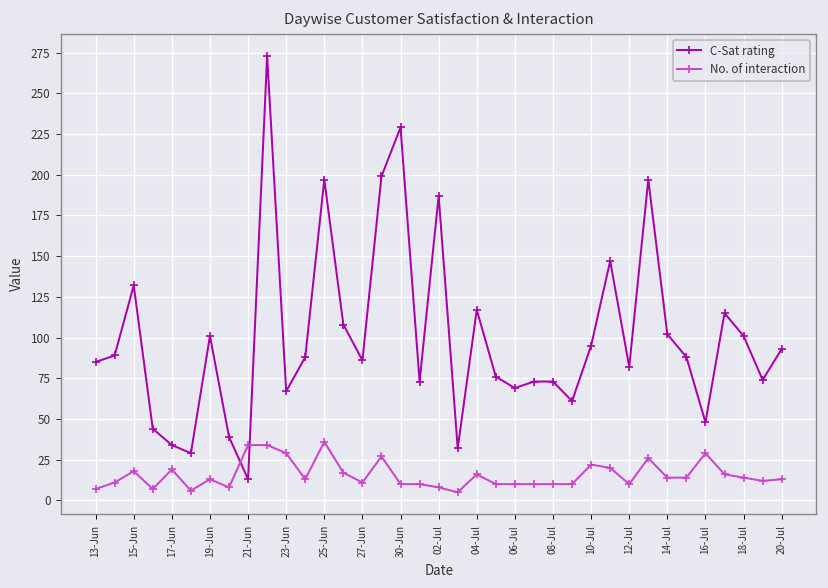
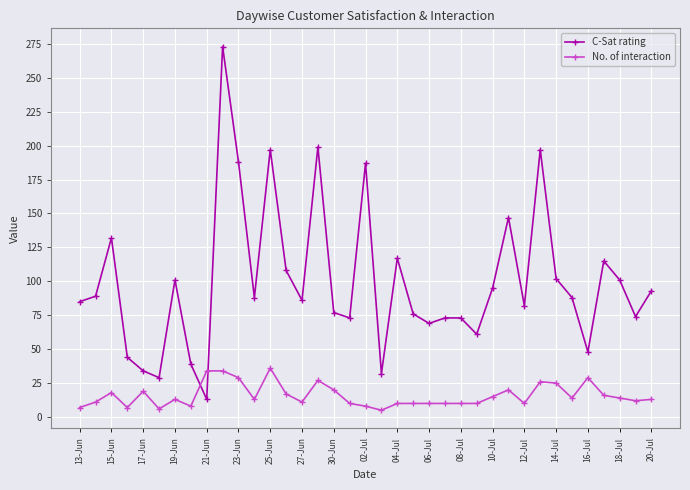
  {
    "C-Sat rating": {
      "13-Jun": 85,
      "15-Jun": 132,
      "17-Jun": 34,
      "19-Jun": 101,
      "21-Jun": 13,
-     "23-Jun": 67,
+     "23-Jun": 188,
      "25-Jun": 197,
      "27-Jun": 86,
-     "30-Jun": 229,
+     "30-Jun": 77,
      "02-Jul": 187,
      "04-Jul": 117,
      "06-Jul": 69,
      "08-Jul": 73,
      "10-Jul": 95,
      "12-Jul": 82,
      "14-Jul": 102,
      "16-Jul": 48,
      "18-Jul": 101,
      "20-Jul": 93
    },
    "No. of interaction": {
      "13-Jun": 7,
      "15-Jun": 18,
      "17-Jun": 19,
      "19-Jun": 13,
      "21-Jun": 34,
      "23-Jun": 29,
      "25-Jun": 36,
      "27-Jun": 11,
-     "30-Jun": 10,
+     "30-Jun": 20,
      "02-Jul": 8,
-     "04-Jul": 16,
+     "04-Jul": 10,
      "06-Jul": 10,
      "08-Jul": 10,
-     "10-Jul": 22,
+     "10-Jul": 15,
      "12-Jul": 10,
-     "14-Jul": 14,
+     "14-Jul": 25,
      "16-Jul": 29,
      "18-Jul": 14,
      "20-Jul": 13
    }
  }
